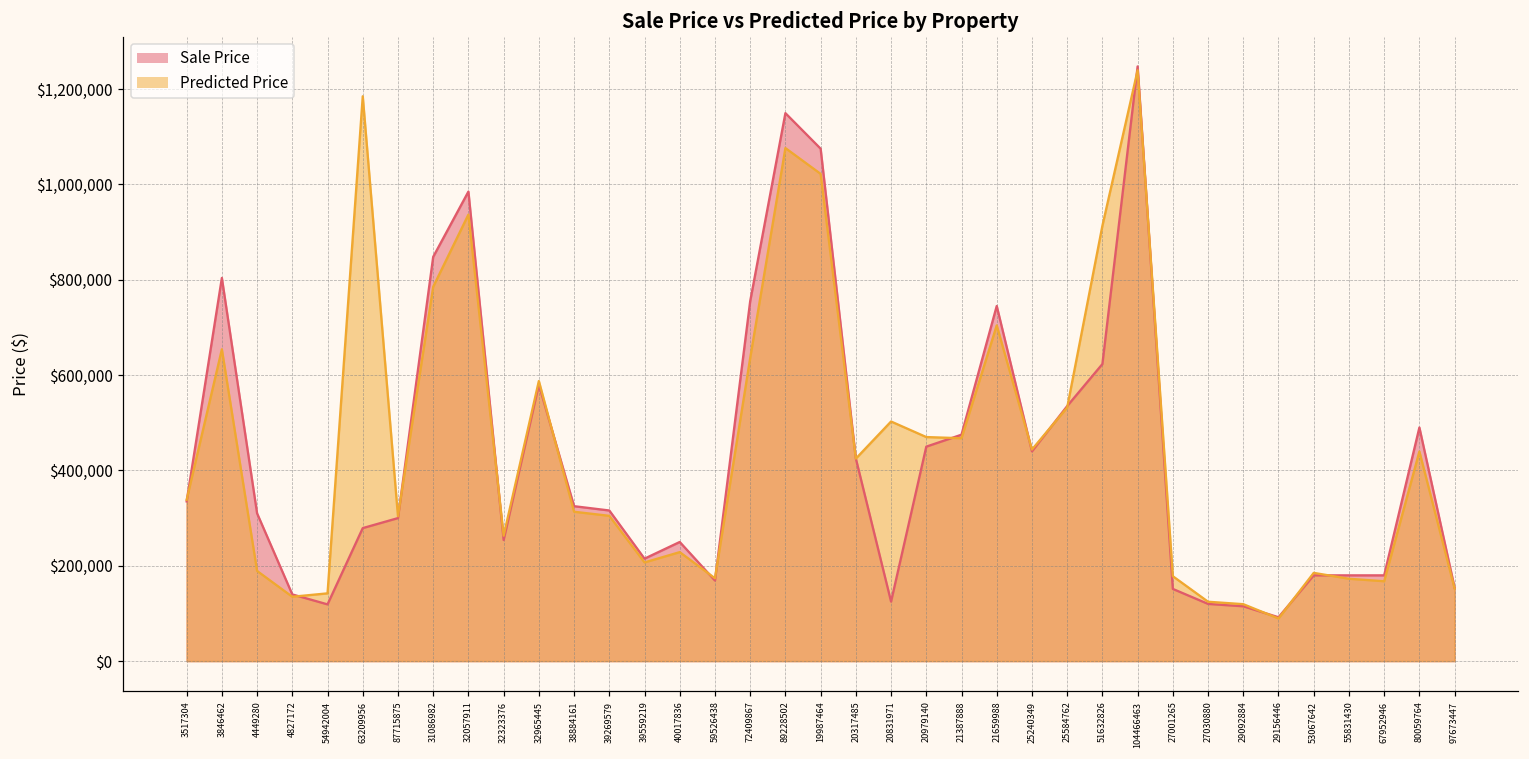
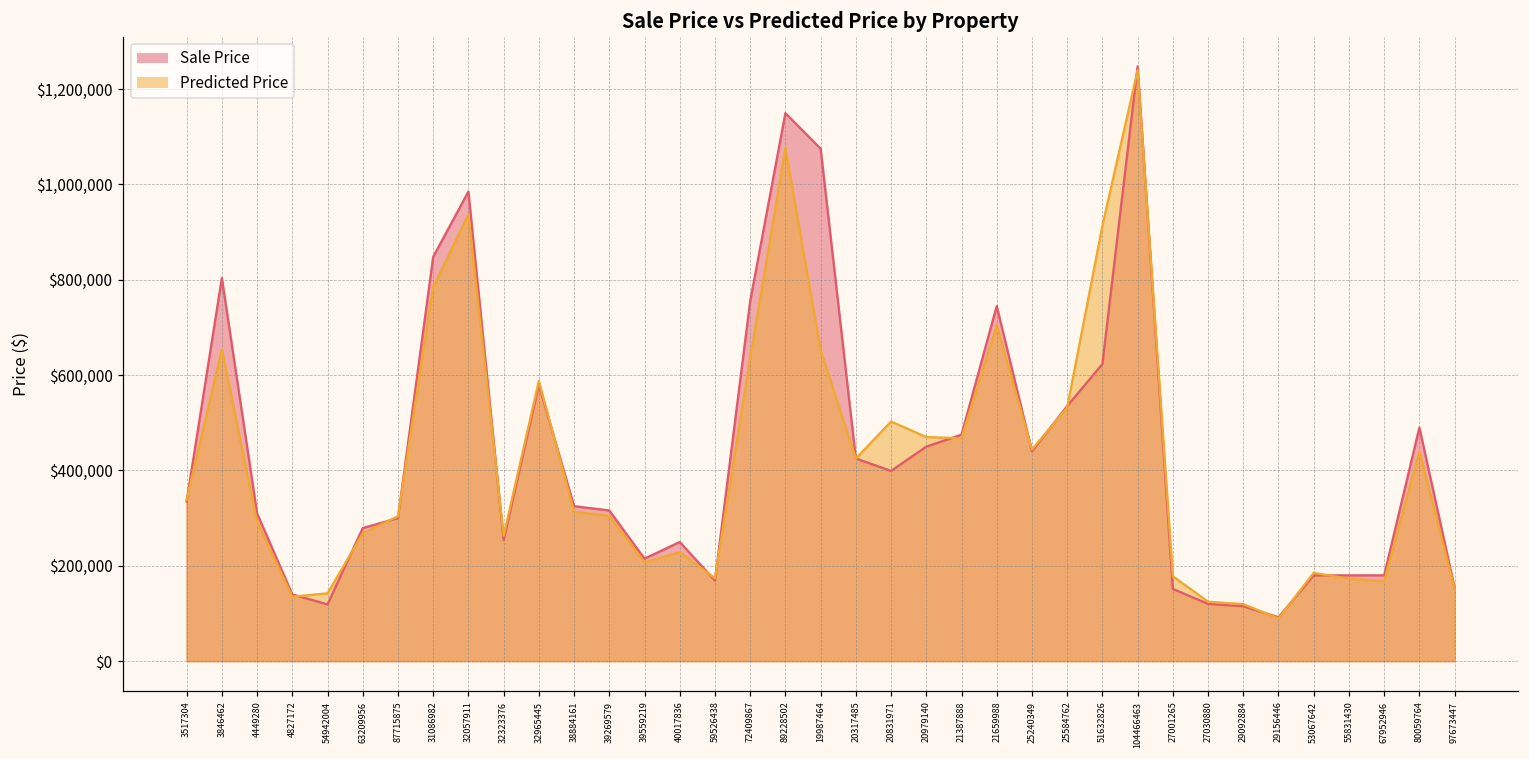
  {
    "Sale Price": {
      "3846462": "$800,000",
      "4449280": "$310,000",
      "54942004": "$120,000",
      "63209956": "$280,000",
      "31086982": "$850,000",
      "32057911": "$990,000",
      "32323376": "$250,000",
      "32965445": "$580,000",
      "38884161": "$330,000",
      "39269579": "$320,000",
      "39559219": "$210,000",
      "40017836": "$250,000",
      "72409867": "$760,000",
      "89228502": "$1,150,000",
      "19987464": "$1,080,000",
-     "20831971": "$120,000",
+     "20831971": "$400,000",
      "20979140": "$450,000",
      "21387888": "$480,000",
      "21659988": "$750,000",
      "51632826": "$620,000",
      "104466463": "$1,250,000",
      "27001265": "$150,000",
      "55831430": "$180,000",
      "67952946": "$180,000",
      "80059764": "$490,000"
    },
    "Predicted Price": {
      "3846462": "$650,000",
-     "4449280": "$190,000",
+     "4449280": "$290,000",
      "54942004": "$140,000",
-     "63209956": "$1,180,000",
+     "63209956": "$270,000",
      "31086982": "$790,000",
      "32057911": "$940,000",
      "32323376": "$260,000",
      "32965445": "$590,000",
      "38884161": "$310,000",
      "39269579": "$300,000",
      "39559219": "$210,000",
      "40017836": "$230,000",
      "72409867": "$640,000",
      "89228502": "$1,080,000",
-     "19987464": "$1,020,000",
+     "19987464": "$650,000",
      "20831971": "$500,000",
      "20979140": "$470,000",
      "21387888": "$470,000",
      "21659988": "$700,000",
      "51632826": "$910,000",
      "104466463": "$1,240,000",
      "27001265": "$180,000",
      "55831430": "$170,000",
      "67952946": "$170,000",
      "80059764": "$440,000"
    }
  }
